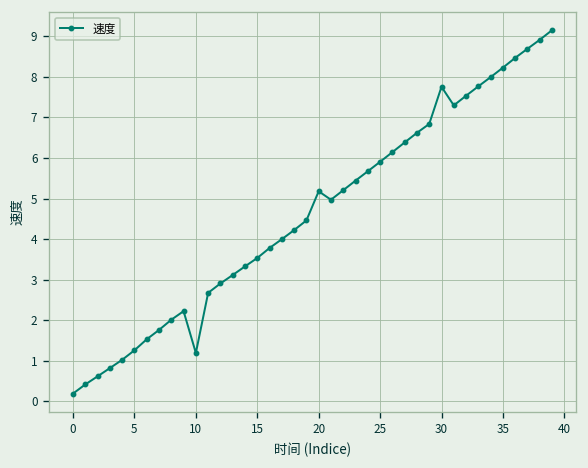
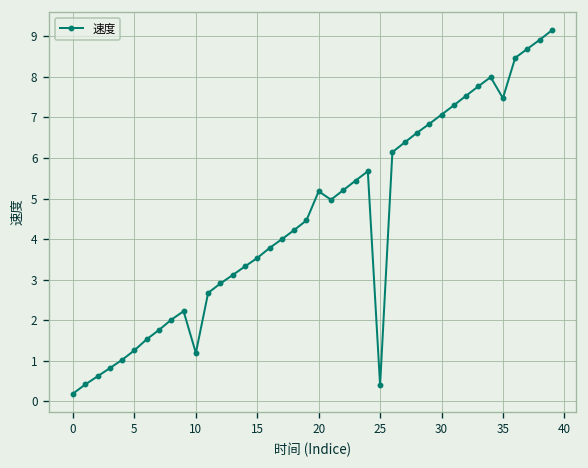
  {
    "0": 0.2,
    "5": 1.3,
    "10": 1.2,
    "15": 3.5,
    "20": 5.2,
-   "25": 5.9,
-   "30": 7.8,
-   "35": 8.2
+   "25": 0.4,
+   "30": 7.1,
+   "35": 7.5
  }
